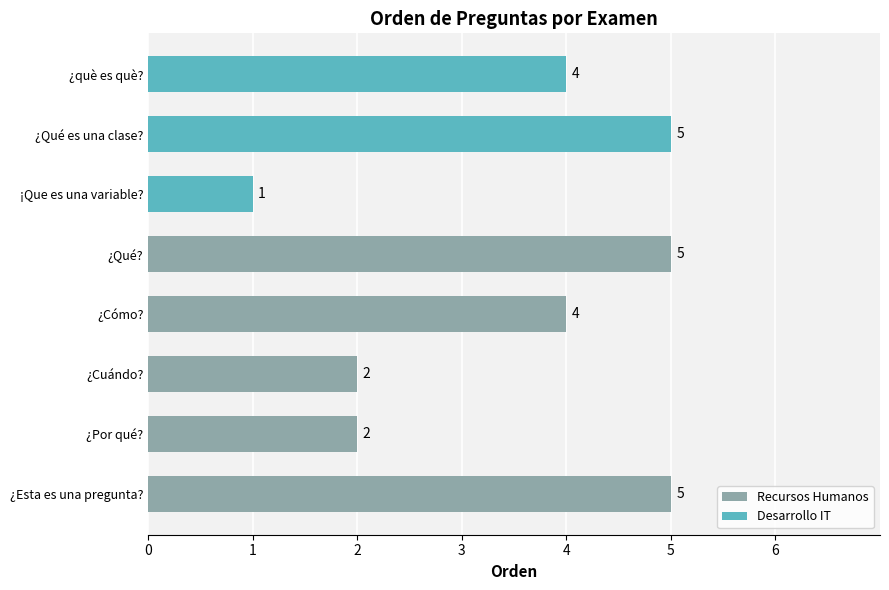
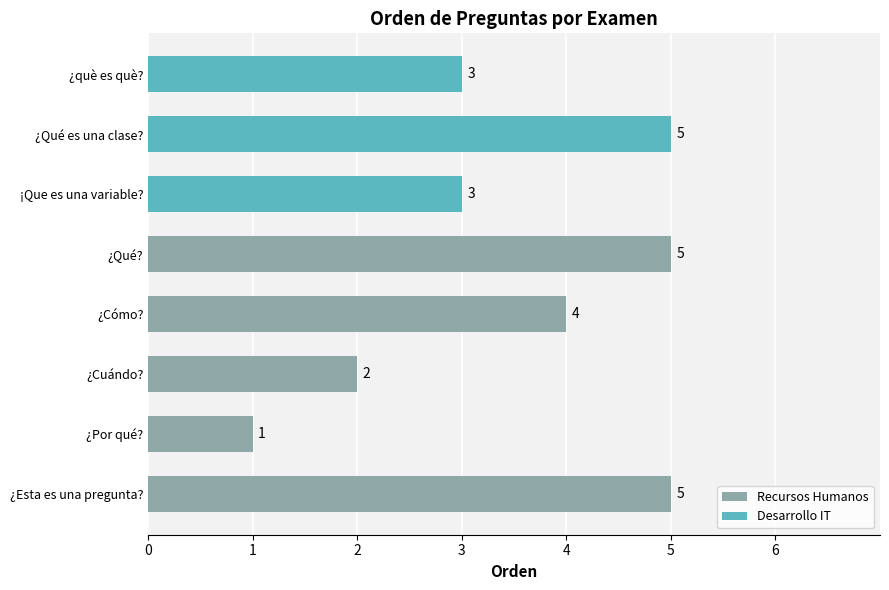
  {
-   "¿què es què?": 4,
+   "¿què es què?": 3,
    "¿Qué es una clase?": 5,
-   "¡Que es una variable?": 1,
+   "¡Que es una variable?": 3,
    "¿Qué?": 5,
    "¿Cómo?": 4,
    "¿Cuándo?": 2,
-   "¿Por qué?": 2,
+   "¿Por qué?": 1,
    "¿Esta es una pregunta?": 5
  }
